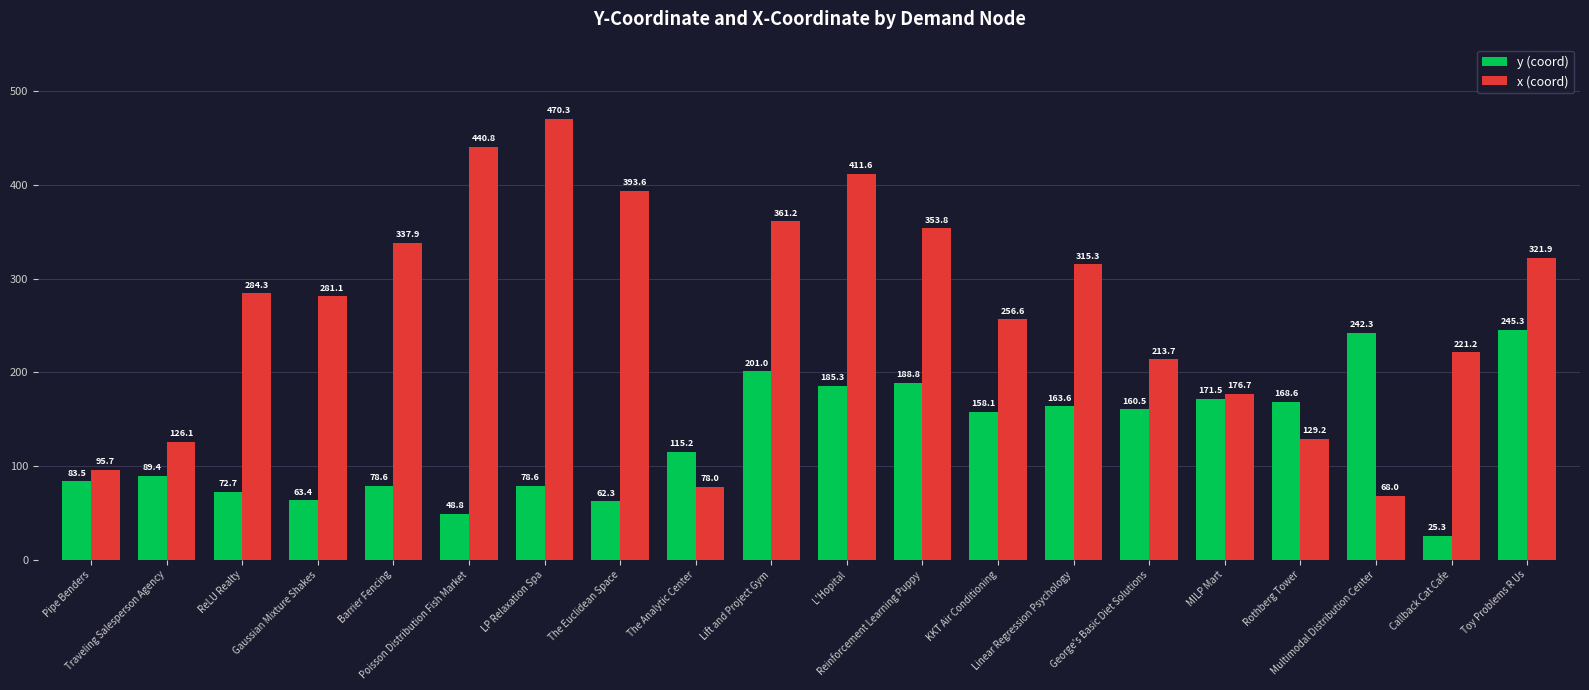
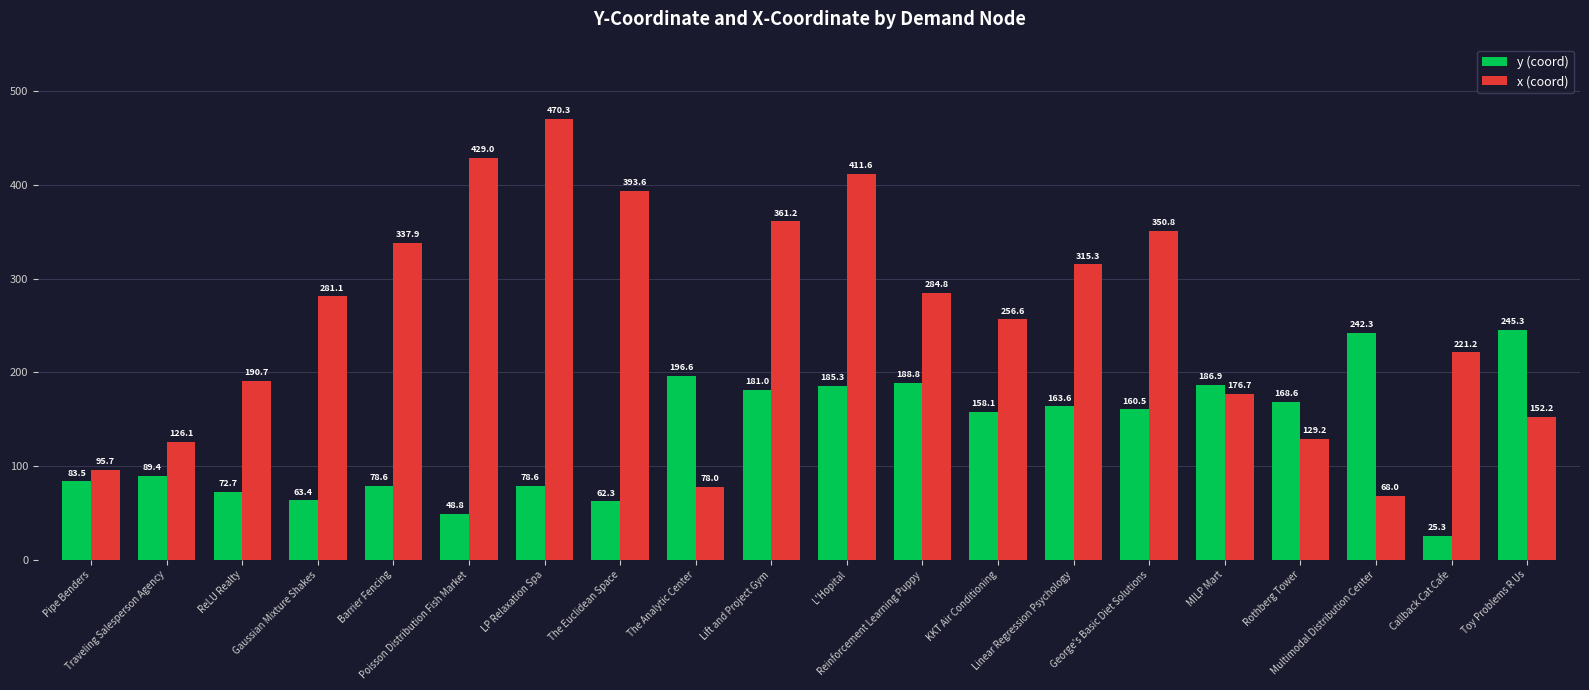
  {
    "y (coord)": {
      "Pipe Benders": 83.5,
      "Traveling Salesperson Agency": 89.4,
      "ReLU Realty": 72.7,
      "Gaussian Mixture Shakes": 63.4,
      "Barrier Fencing": 78.6,
      "Poisson Distribution Fish Market": 48.8,
      "LP Relaxation Spa": 78.6,
      "The Euclidean Space": 62.3,
-     "The Analytic Center": 115.2,
-     "Lift and Project Gym": 201.0,
+     "The Analytic Center": 196.6,
+     "Lift and Project Gym": 181.0,
      "L'Hopital": 185.3,
      "Reinforcement Learning Puppy": 188.8,
      "KKT Air Conditioning": 158.1,
      "Linear Regression Psychology": 163.6,
      "George's Basic Diet Solutions": 160.5,
-     "MILP Mart": 171.5,
+     "MILP Mart": 186.9,
      "Rothberg Tower": 168.6,
      "Multimodal Distribution Center": 242.3,
      "Callback Cat Cafe": 25.3,
      "Toy Problems R Us": 245.3
    },
    "x (coord)": {
      "Pipe Benders": 95.7,
      "Traveling Salesperson Agency": 126.1,
-     "ReLU Realty": 284.3,
+     "ReLU Realty": 190.7,
      "Gaussian Mixture Shakes": 281.1,
      "Barrier Fencing": 337.9,
-     "Poisson Distribution Fish Market": 440.8,
+     "Poisson Distribution Fish Market": 429.0,
      "LP Relaxation Spa": 470.3,
      "The Euclidean Space": 393.6,
      "The Analytic Center": 78.0,
      "Lift and Project Gym": 361.2,
      "L'Hopital": 411.6,
-     "Reinforcement Learning Puppy": 353.8,
+     "Reinforcement Learning Puppy": 284.8,
      "KKT Air Conditioning": 256.6,
      "Linear Regression Psychology": 315.3,
-     "George's Basic Diet Solutions": 213.7,
+     "George's Basic Diet Solutions": 350.8,
      "MILP Mart": 176.7,
      "Rothberg Tower": 129.2,
      "Multimodal Distribution Center": 68.0,
      "Callback Cat Cafe": 221.2,
-     "Toy Problems R Us": 321.9
+     "Toy Problems R Us": 152.2
    }
  }
